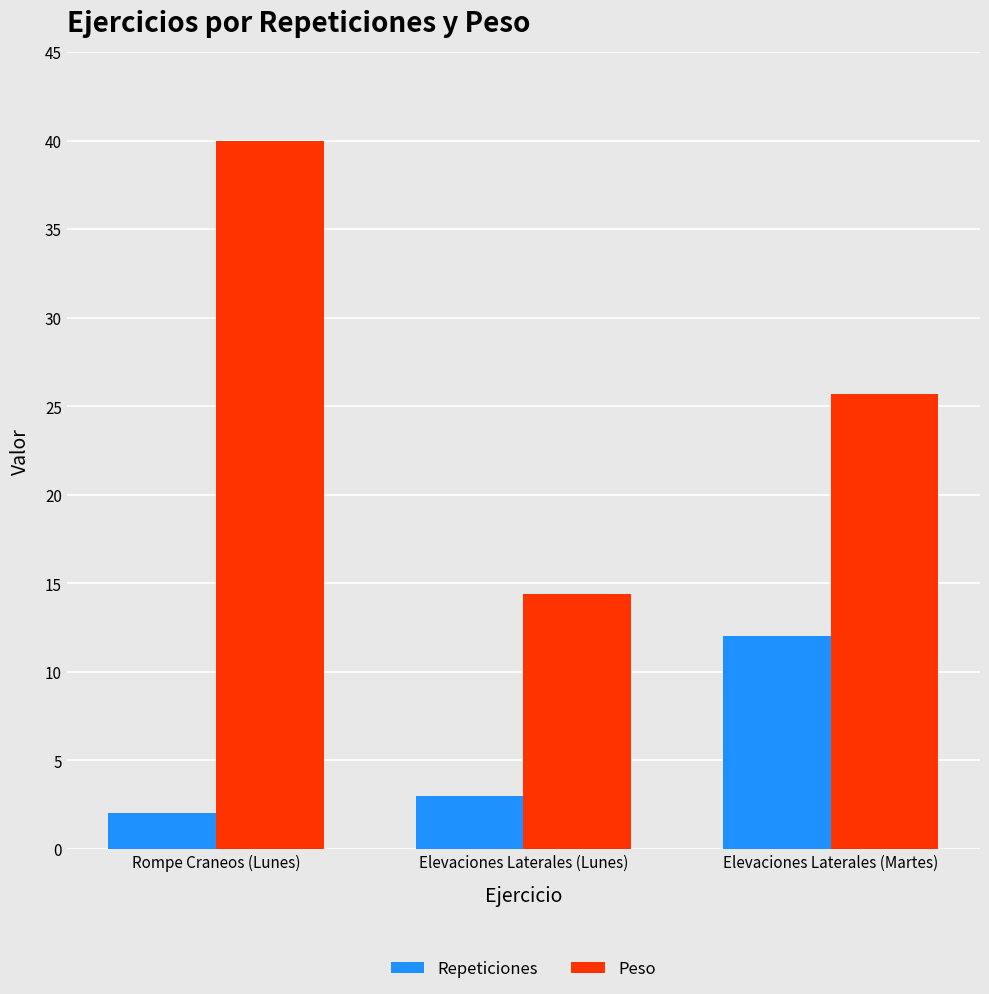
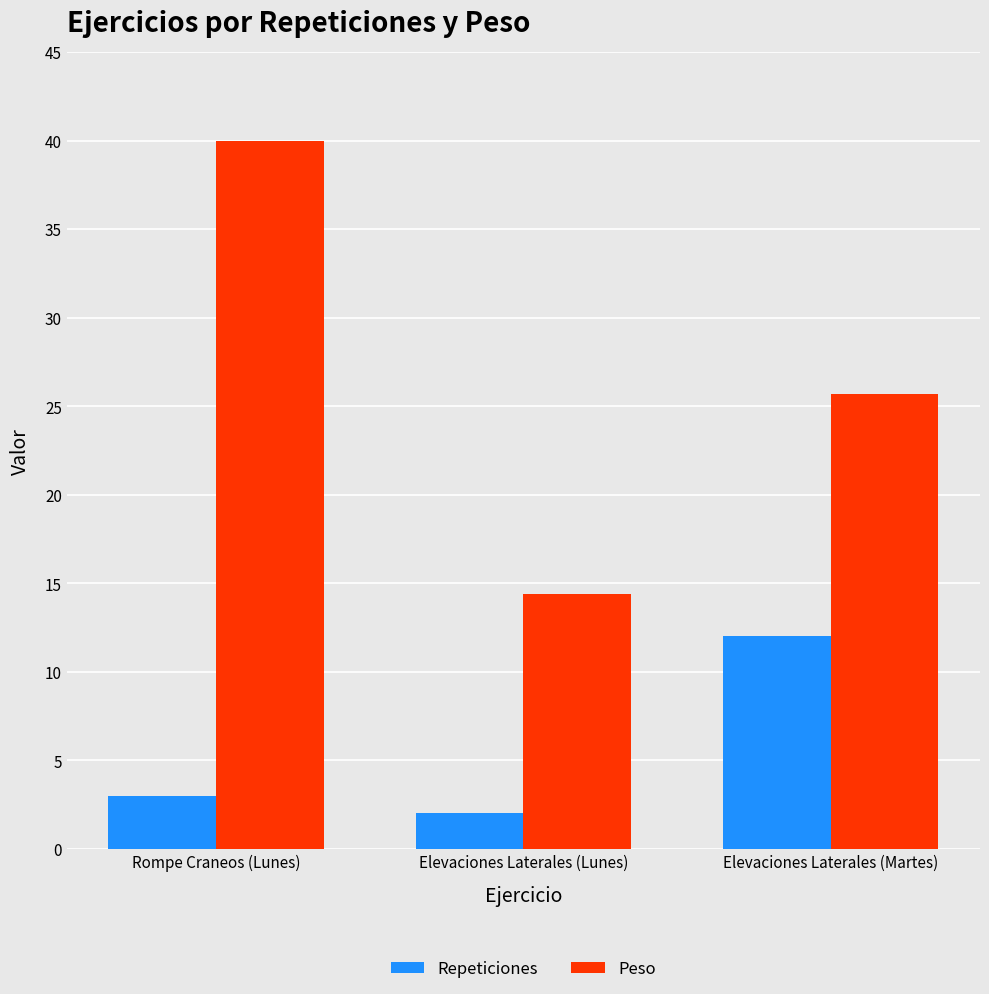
  {
    "Repeticiones": {
-     "Rompe Craneos (Lunes)": 2,
-     "Elevaciones Laterales (Lunes)": 3,
+     "Rompe Craneos (Lunes)": 3,
+     "Elevaciones Laterales (Lunes)": 2,
      "Elevaciones Laterales (Martes)": 12
    },
    "Peso": {
      "Rompe Craneos (Lunes)": 40,
      "Elevaciones Laterales (Lunes)": 14.4,
      "Elevaciones Laterales (Martes)": 25.7
    }
  }
